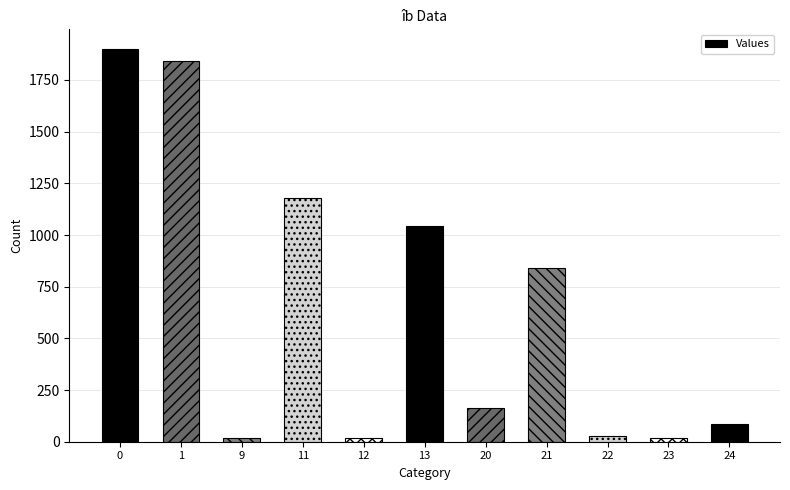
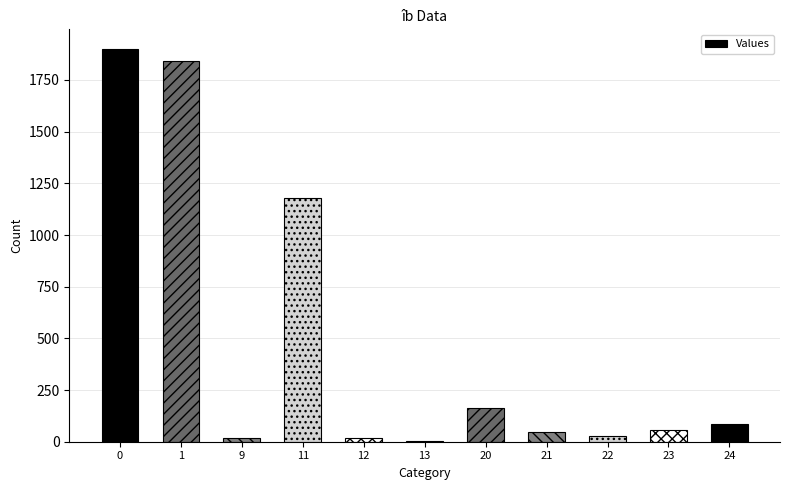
  {
    "0": 1900,
    "1": 1840,
    "9": 20,
    "11": 1180,
    "12": 20,
-   "13": 1050,
+   "13": 0,
    "20": 170,
-   "21": 840,
+   "21": 50,
    "22": 30,
-   "23": 20,
+   "23": 60,
    "24": 90
  }
